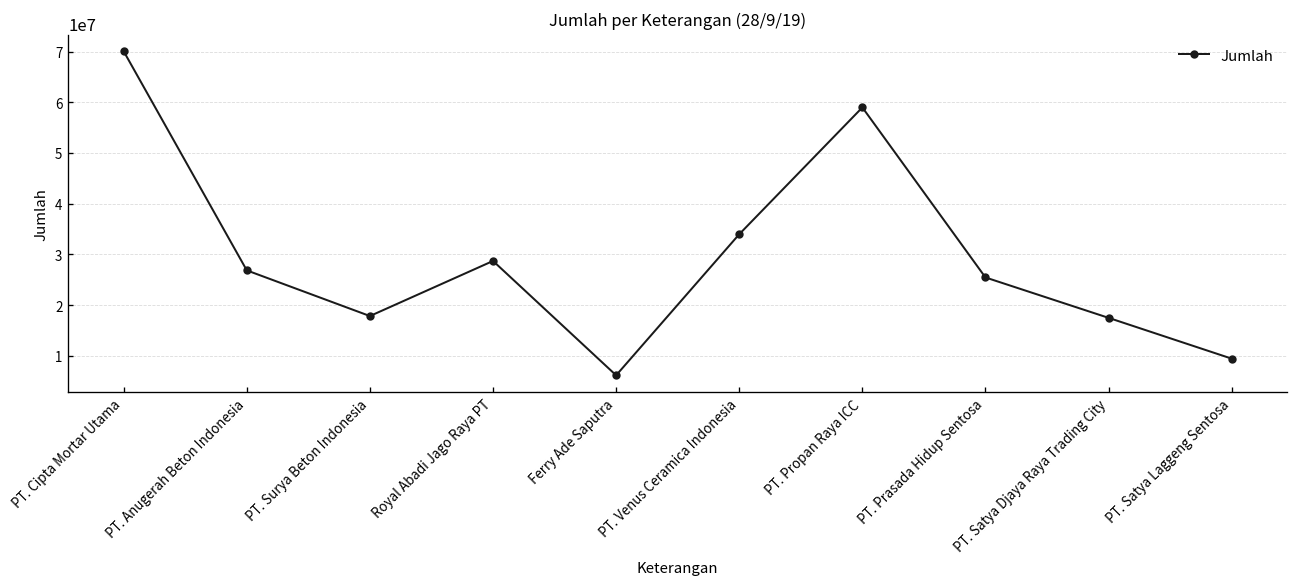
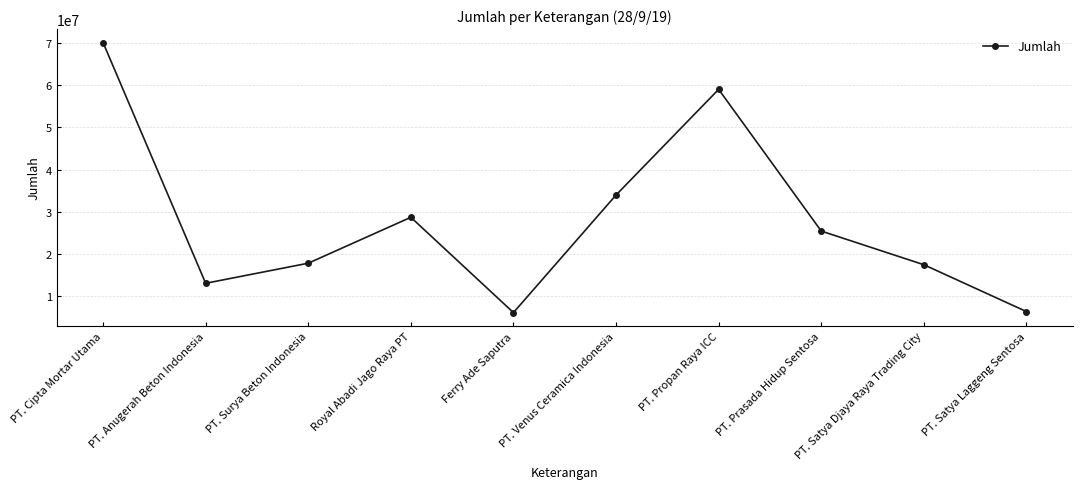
  {
    "PT. Cipta Mortar Utama": 70000000,
-   "PT. Anugerah Beton Indonesia": 27000000,
+   "PT. Anugerah Beton Indonesia": 13000000,
    "PT. Surya Beton Indonesia": 18000000,
    "Royal Abadi Jago Raya PT": 29000000,
    "Ferry Ade Saputra": 6000000,
    "PT. Venus Ceramica Indonesia": 34000000,
    "PT. Propan Raya ICC": 59000000,
    "PT. Prasada Hidup Sentosa": 25000000,
    "PT. Satya Djaya Raya Trading City": 17000000,
-   "PT. Satya Laggeng Sentosa": 9000000
+   "PT. Satya Laggeng Sentosa": 6000000
  }
